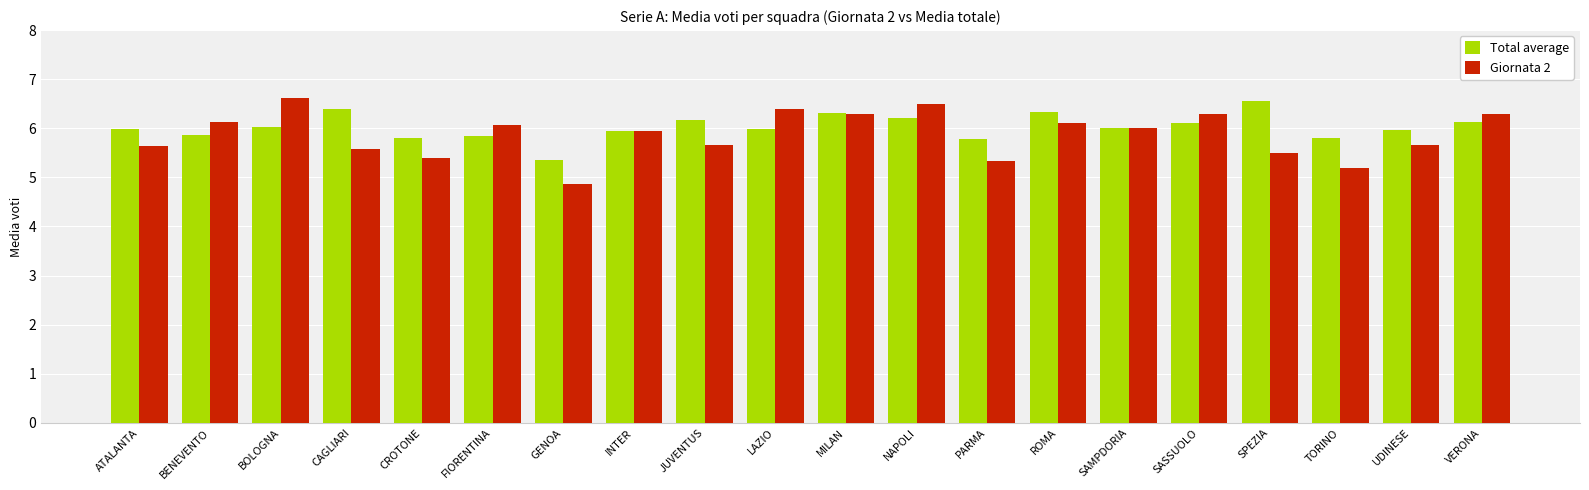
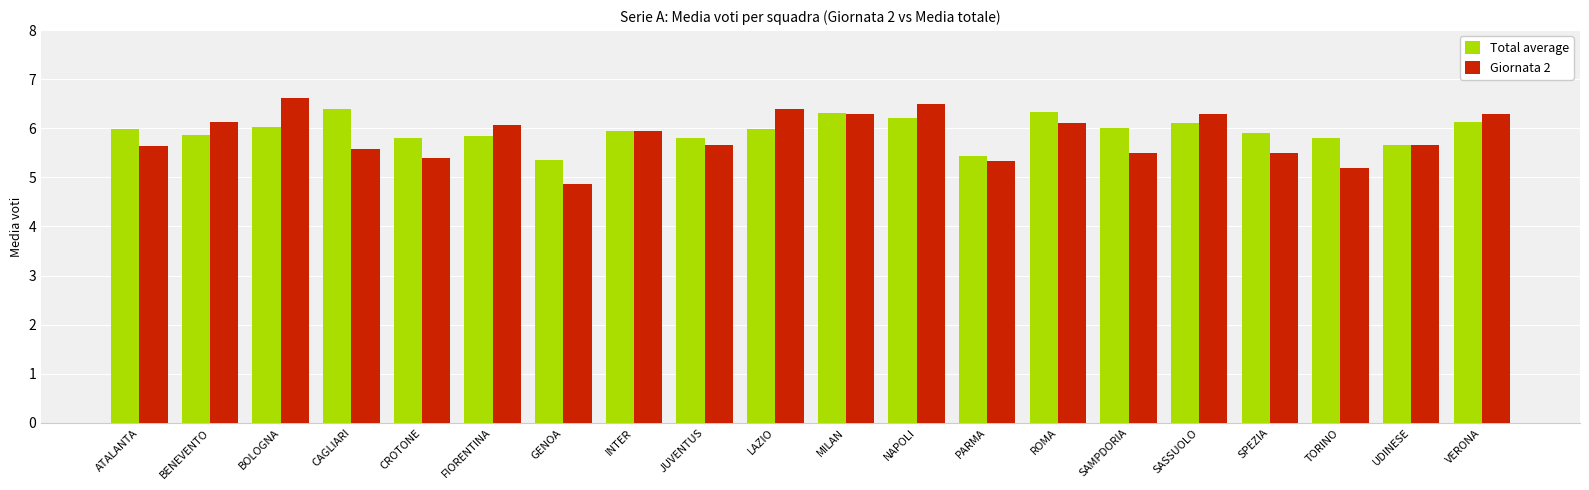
  {
    "Total average": {
      "ATALANTA": 6.0,
      "BENEVENTO": 5.9,
      "BOLOGNA": 6.0,
      "CAGLIARI": 6.4,
      "CROTONE": 5.8,
      "FIORENTINA": 5.8,
      "GENOA": 5.3,
      "INTER": 5.9,
-     "JUVENTUS": 6.2,
+     "JUVENTUS": 5.8,
      "LAZIO": 6.0,
      "MILAN": 6.3,
      "NAPOLI": 6.2,
-     "PARMA": 5.8,
+     "PARMA": 5.4,
      "ROMA": 6.3,
      "SAMPDORIA": 6.0,
      "SASSUOLO": 6.1,
-     "SPEZIA": 6.6,
+     "SPEZIA": 5.9,
      "TORINO": 5.8,
-     "UDINESE": 6.0,
+     "UDINESE": 5.7,
      "VERONA": 6.1
    },
    "Giornata 2": {
      "ATALANTA": 5.6,
      "BENEVENTO": 6.1,
      "BOLOGNA": 6.6,
      "CAGLIARI": 5.6,
      "CROTONE": 5.4,
      "FIORENTINA": 6.1,
      "GENOA": 4.9,
      "INTER": 5.9,
      "JUVENTUS": 5.7,
      "LAZIO": 6.4,
      "MILAN": 6.3,
      "NAPOLI": 6.5,
      "PARMA": 5.3,
      "ROMA": 6.1,
-     "SAMPDORIA": 6.0,
+     "SAMPDORIA": 5.5,
      "SASSUOLO": 6.3,
      "SPEZIA": 5.5,
      "TORINO": 5.2,
      "UDINESE": 5.7,
      "VERONA": 6.3
    }
  }
